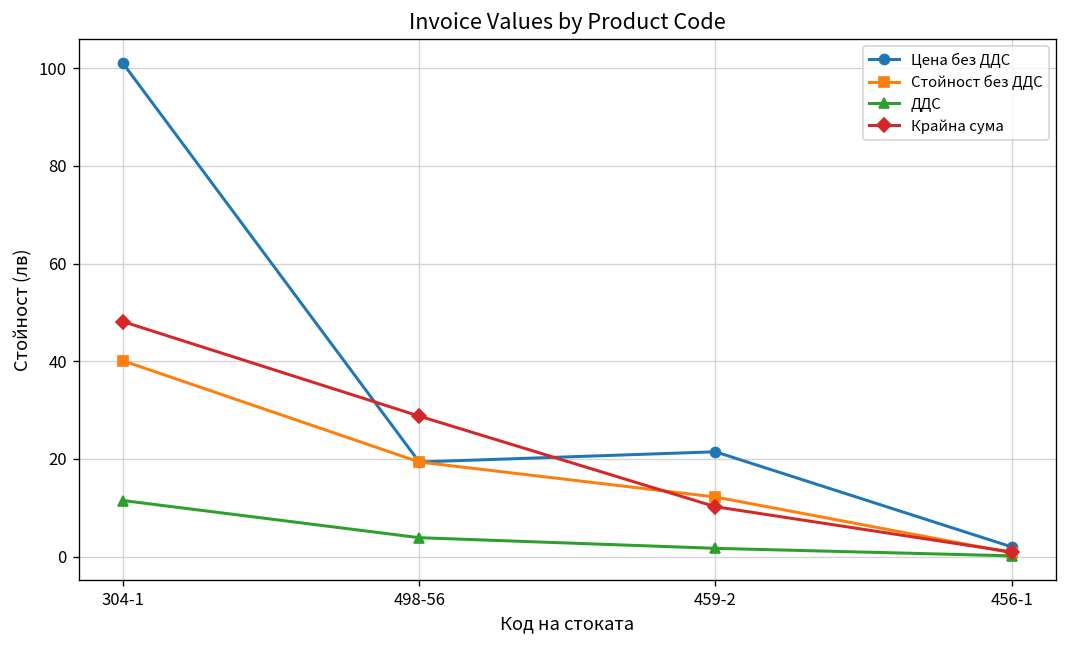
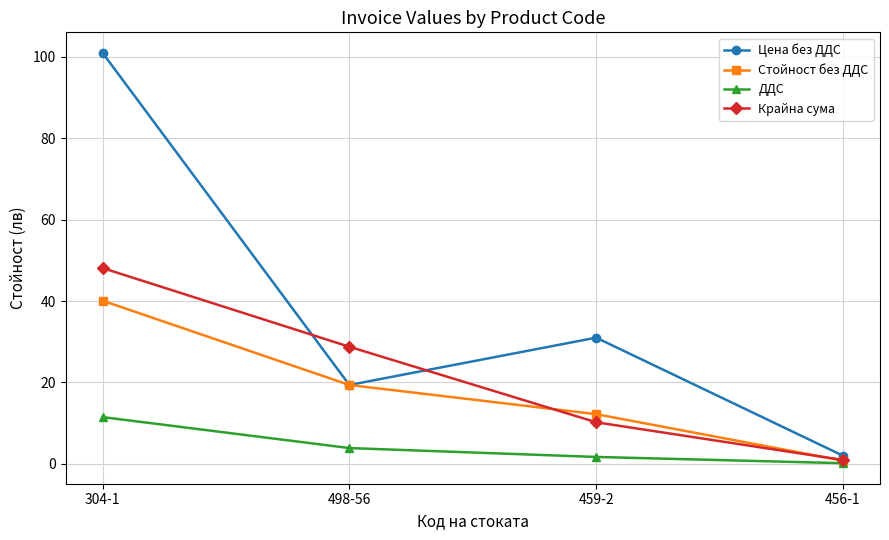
  {
    "Цена без ДДС": {
      "304-1": 101,
-     "459-2": 21,
+     "459-2": 31,
      "456-1": 2
    },
    "Стойност без ДДС": {
      "304-1": 40,
      "459-2": 12
    },
    "ДДС": {
      "304-1": 11,
      "498-56": 4,
      "459-2": 2,
      "456-1": 0
    },
    "Крайна сума": {
      "304-1": 48,
      "498-56": 29,
      "459-2": 10
    }
  }
